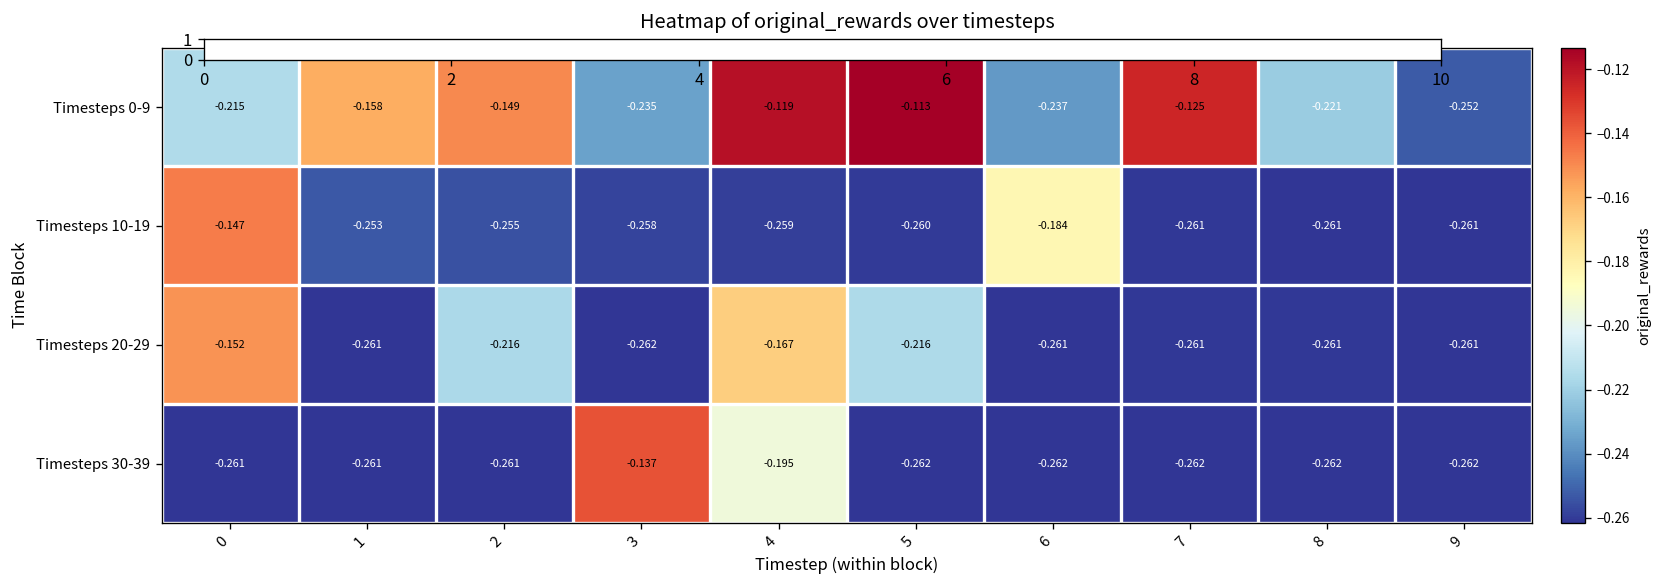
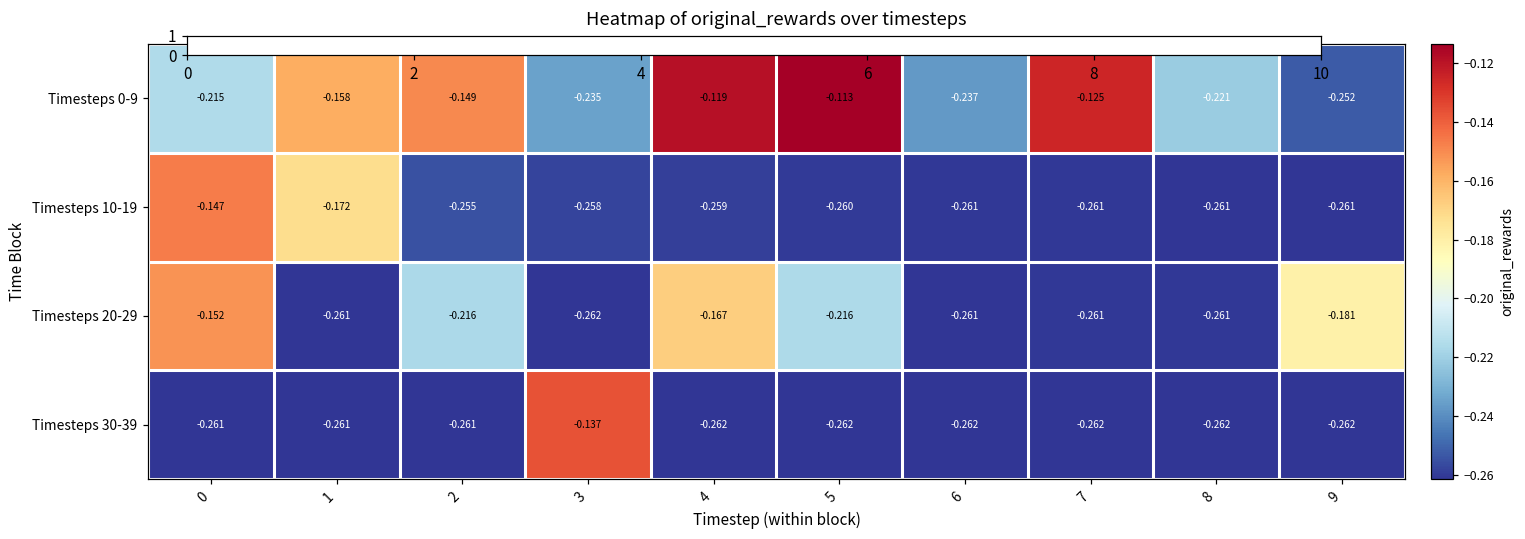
  {
    "Timesteps 0-9": {
      "0": -0.215,
      "1": -0.158,
      "2": -0.149,
      "3": -0.235,
      "4": -0.119,
      "5": -0.113,
      "6": -0.237,
      "7": -0.125,
      "8": -0.221,
      "9": -0.252
    },
    "Timesteps 10-19": {
      "0": -0.147,
-     "1": -0.253,
+     "1": -0.172,
      "2": -0.255,
      "3": -0.258,
      "4": -0.259,
      "5": -0.260,
-     "6": -0.184,
+     "6": -0.261,
      "7": -0.261,
      "8": -0.261,
      "9": -0.261
    },
    "Timesteps 20-29": {
      "0": -0.152,
      "1": -0.261,
      "2": -0.216,
      "3": -0.262,
      "4": -0.167,
      "5": -0.216,
      "6": -0.261,
      "7": -0.261,
      "8": -0.261,
-     "9": -0.261
+     "9": -0.181
    },
    "Timesteps 30-39": {
      "0": -0.261,
      "1": -0.261,
      "2": -0.261,
      "3": -0.137,
-     "4": -0.195,
+     "4": -0.262,
      "5": -0.262,
      "6": -0.262,
      "7": -0.262,
      "8": -0.262,
      "9": -0.262
    }
  }
